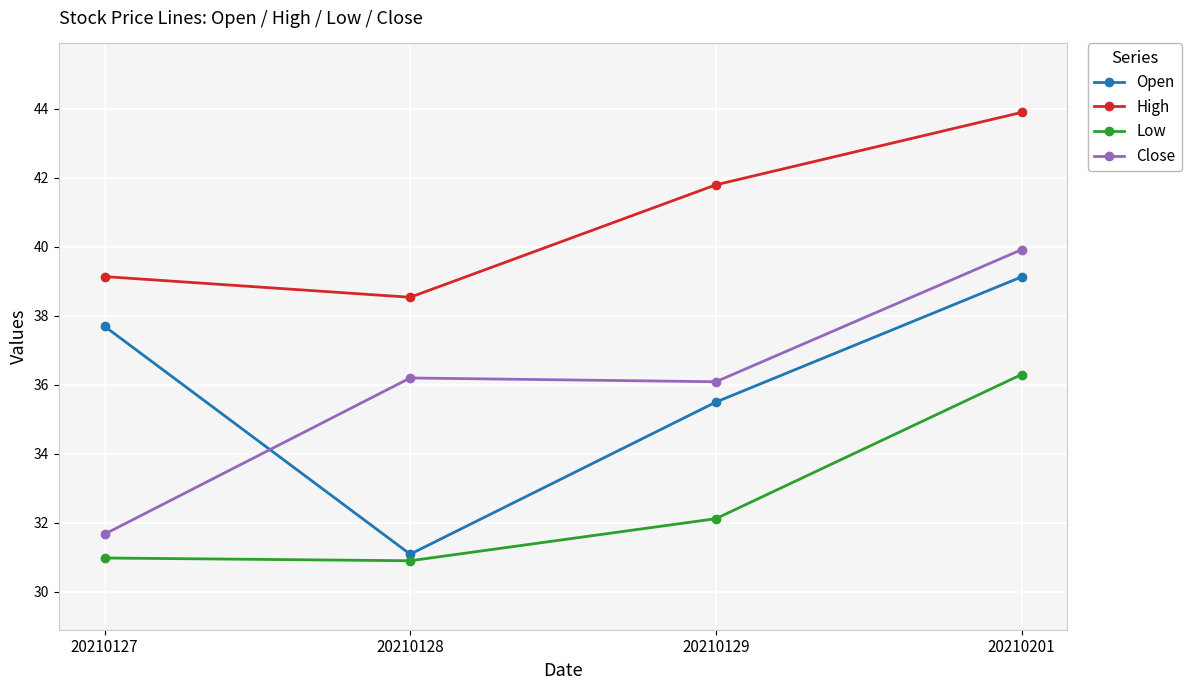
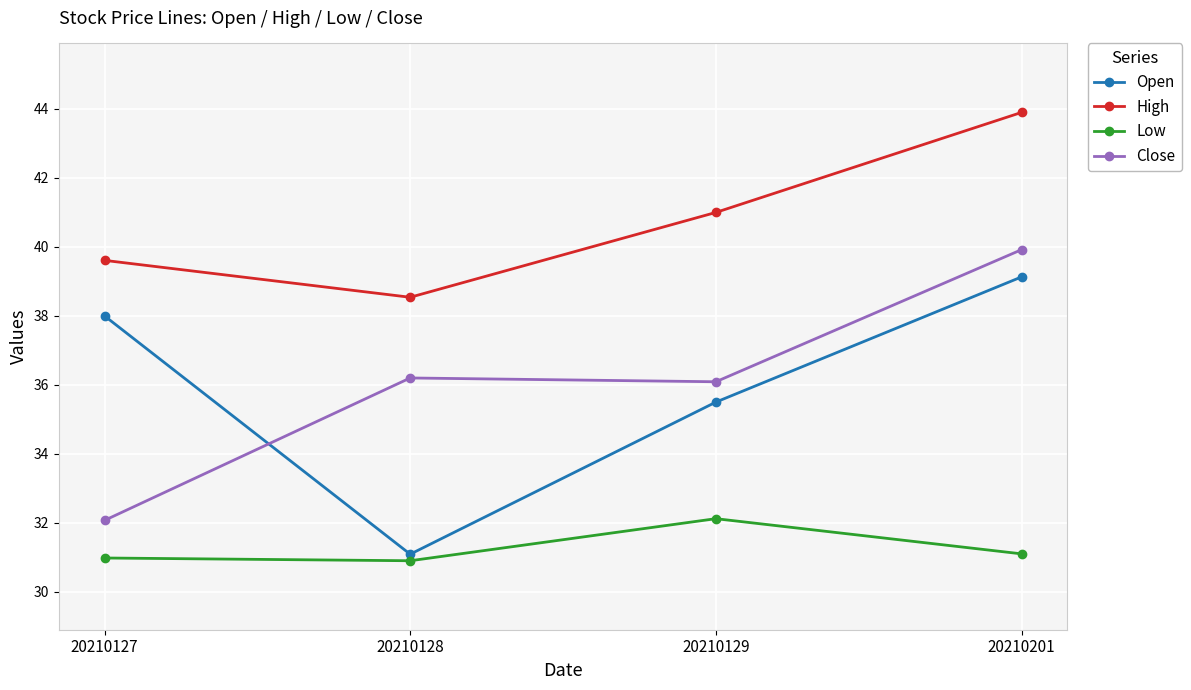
  {
    "Open": {
-     "20210127": 37.7,
+     "20210127": 38.0,
      "20210128": 31.1,
      "20210129": 35.5,
      "20210201": 39.1
    },
    "High": {
-     "20210127": 39.1,
+     "20210127": 39.6,
      "20210128": 38.5,
-     "20210129": 41.8,
+     "20210129": 41.0,
      "20210201": 43.9
    },
    "Low": {
      "20210127": 31.0,
      "20210128": 30.9,
      "20210129": 32.1,
-     "20210201": 36.3
+     "20210201": 31.1
    },
    "Close": {
-     "20210127": 31.7,
+     "20210127": 32.1,
      "20210128": 36.2,
      "20210129": 36.1,
      "20210201": 39.9
    }
  }
